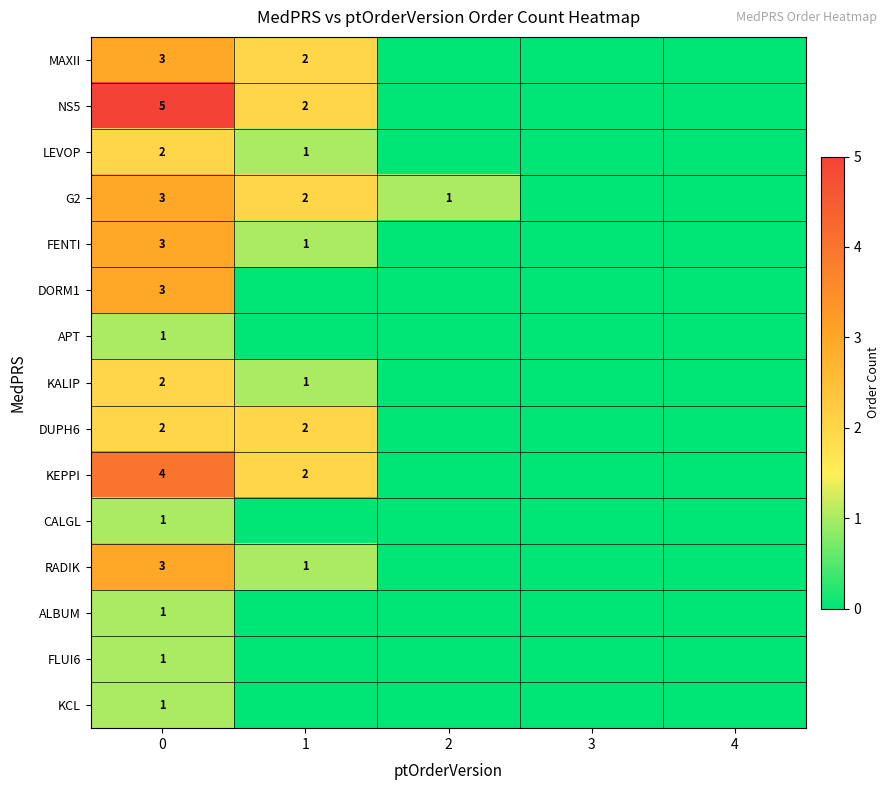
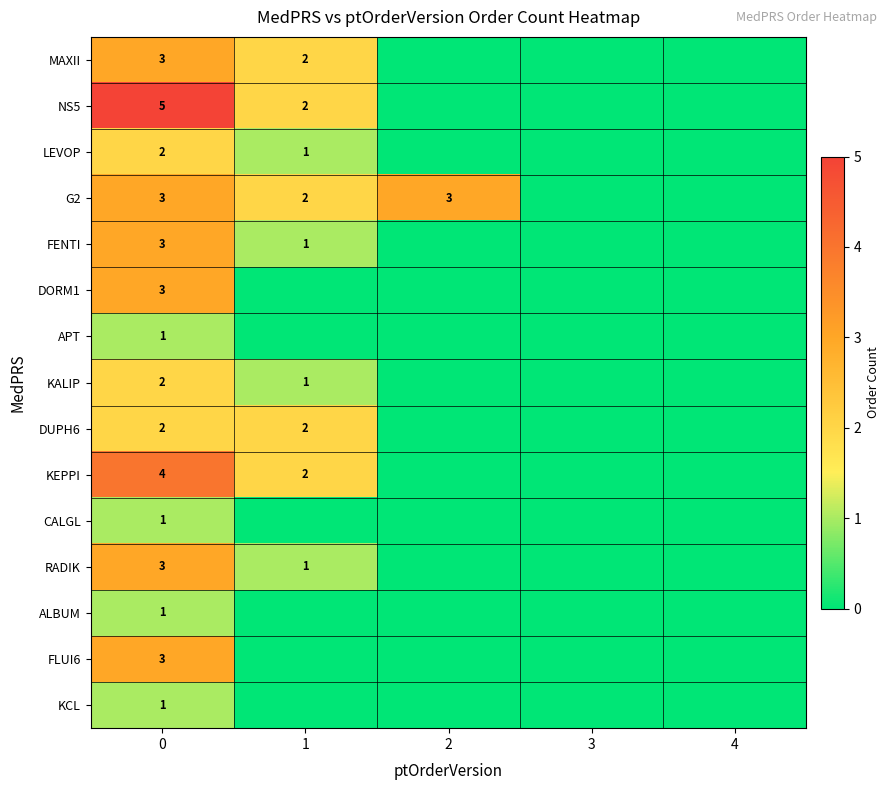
  {
    "MAXII": {
      "0": 3,
      "1": 2
    },
    "NS5": {
      "0": 5,
      "1": 2
    },
    "LEVOP": {
      "0": 2,
      "1": 1
    },
    "G2": {
      "0": 3,
      "1": 2,
-     "2": 1
+     "2": 3
    },
    "FENTI": {
      "0": 3,
      "1": 1
    },
    "DORM1": {
      "0": 3
    },
    "APT": {
      "0": 1
    },
    "KALIP": {
      "0": 2,
      "1": 1
    },
    "DUPH6": {
      "0": 2,
      "1": 2
    },
    "KEPPI": {
      "0": 4,
      "1": 2
    },
    "CALGL": {
      "0": 1
    },
    "RADIK": {
      "0": 3,
      "1": 1
    },
    "ALBUM": {
      "0": 1
    },
    "FLUI6": {
-     "0": 1
+     "0": 3
    },
    "KCL": {
      "0": 1
    }
  }
